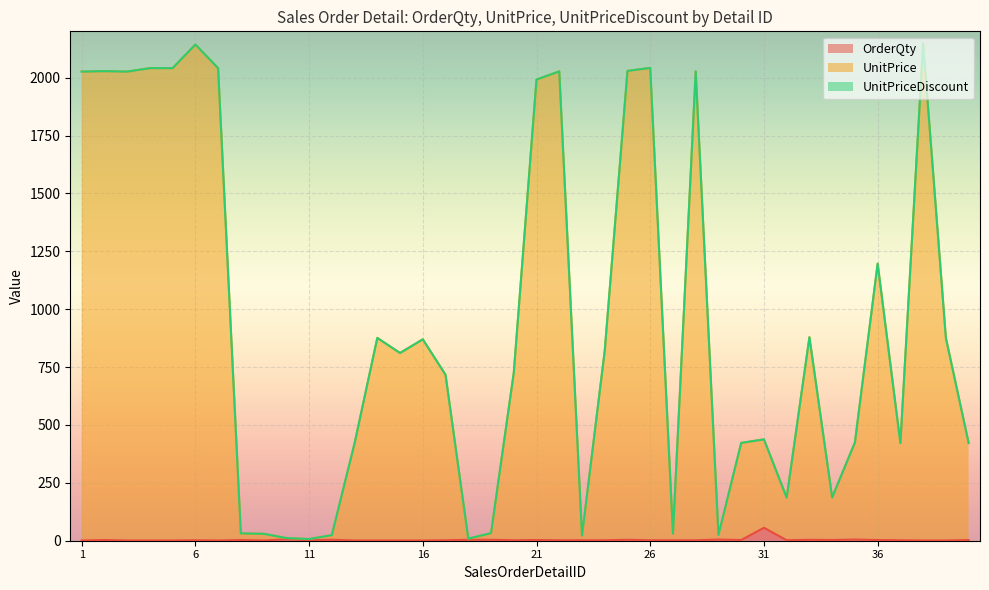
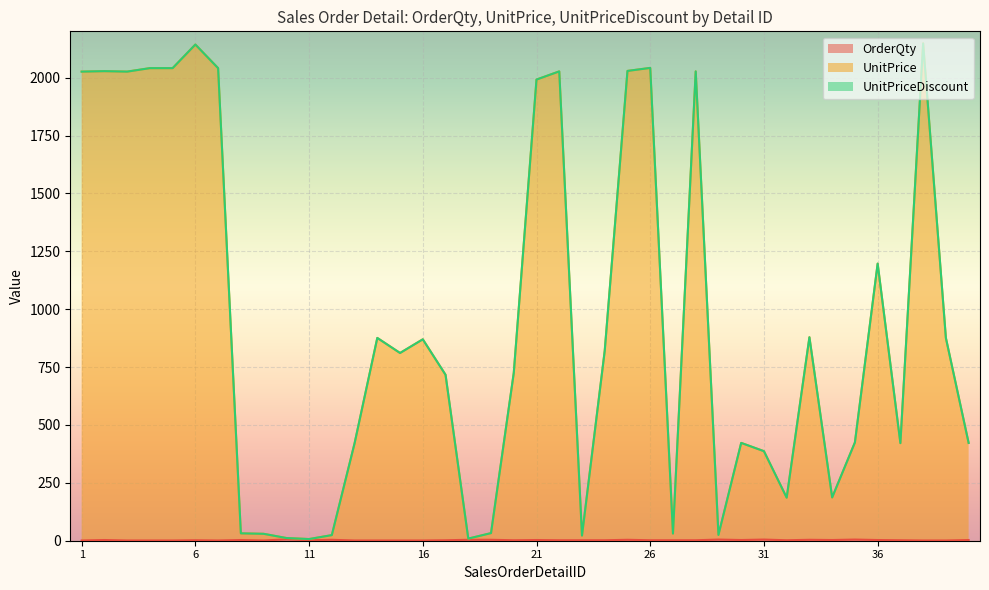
  {
    "OrderQty": {
      "1": 0,
      "6": 0,
      "16": 0,
      "21": 0,
      "26": 0,
-     "31": 60,
+     "31": 10,
      "36": 0
    }
  }
